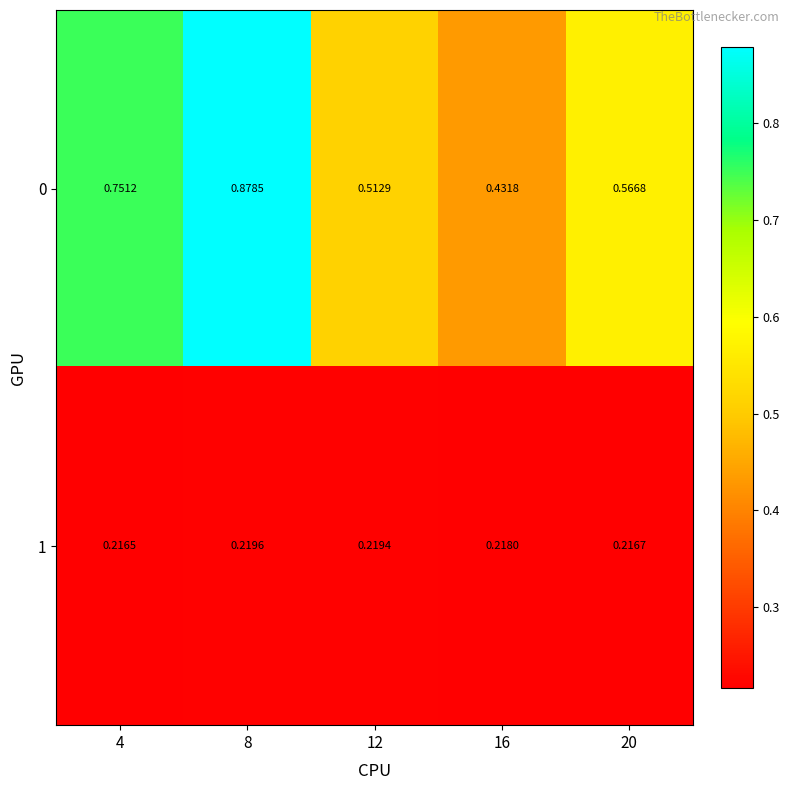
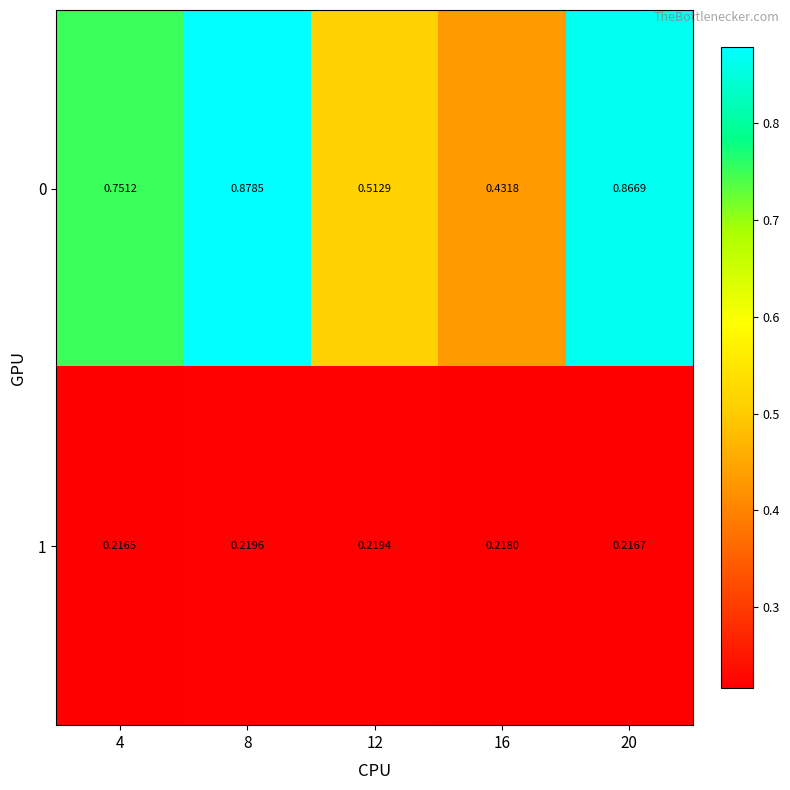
  {
    "0": {
      "4": 0.7512,
      "8": 0.8785,
      "12": 0.5129,
      "16": 0.4318,
-     "20": 0.5668
+     "20": 0.8669
    },
    "1": {
      "4": 0.2165,
      "8": 0.2196,
      "12": 0.2194,
      "16": 0.2180,
      "20": 0.2167
    }
  }
